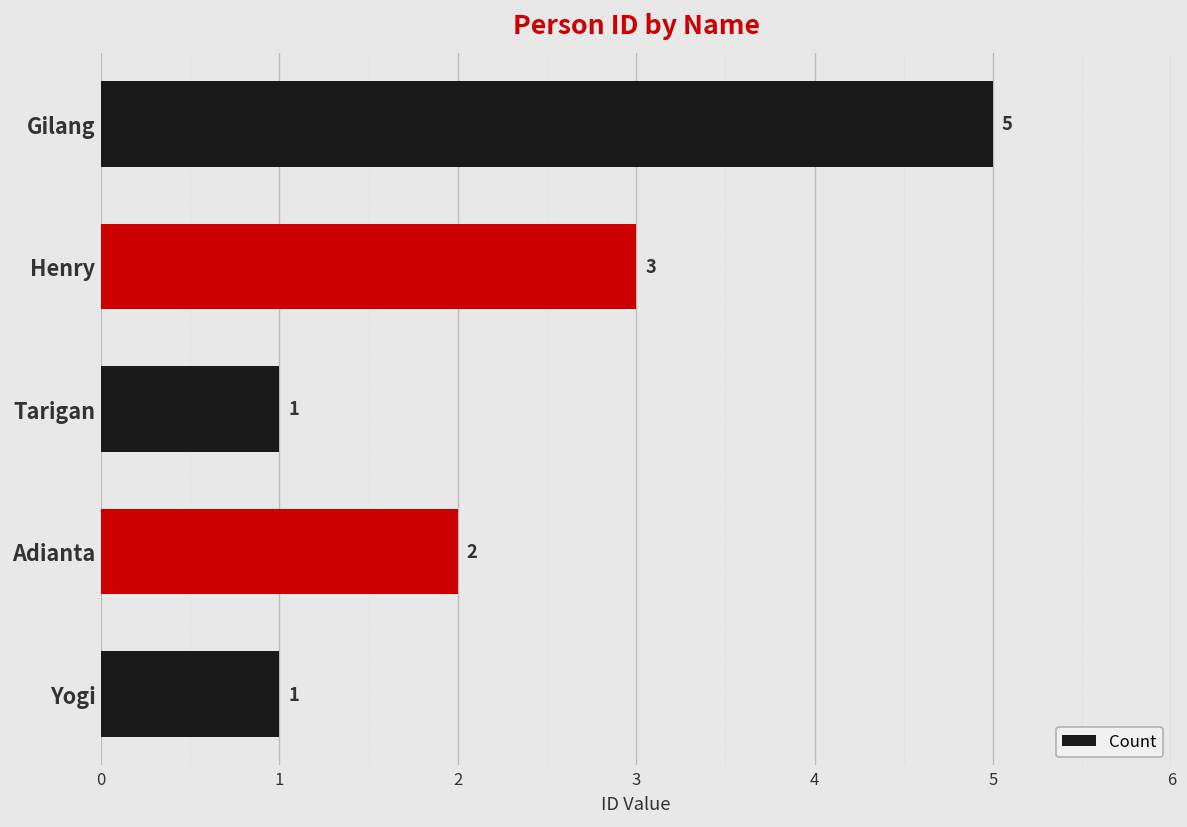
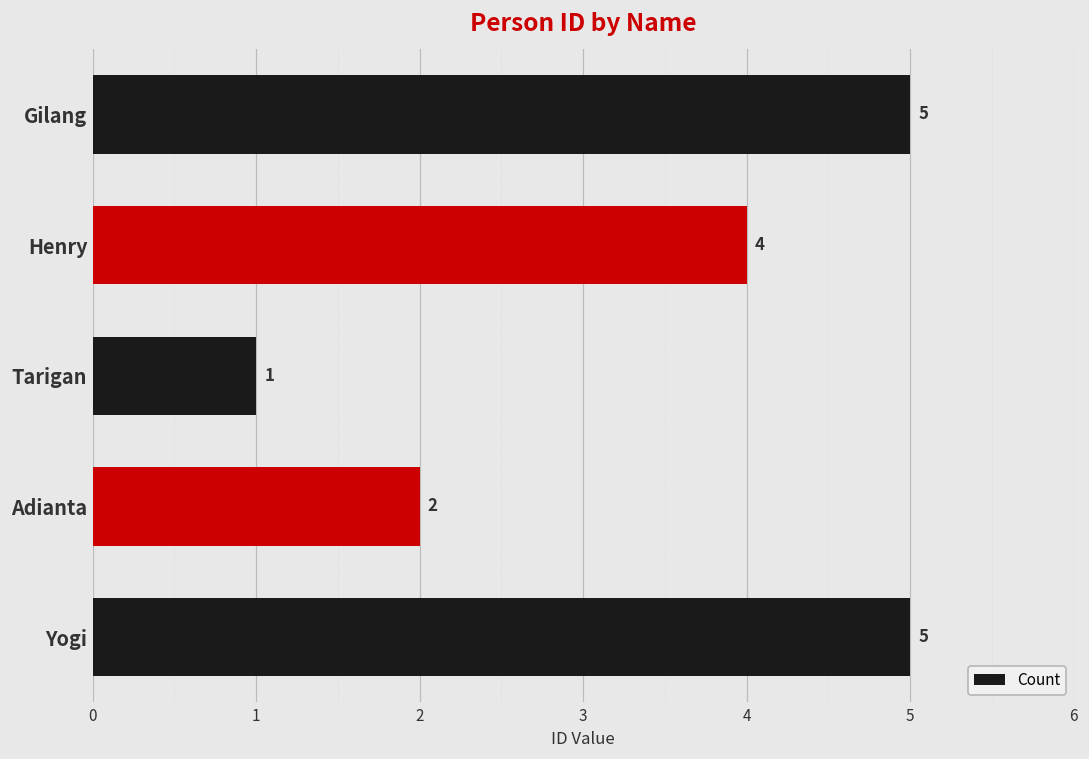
  {
    "Gilang": 5,
-   "Henry": 3,
+   "Henry": 4,
    "Tarigan": 1,
    "Adianta": 2,
-   "Yogi": 1
+   "Yogi": 5
  }
